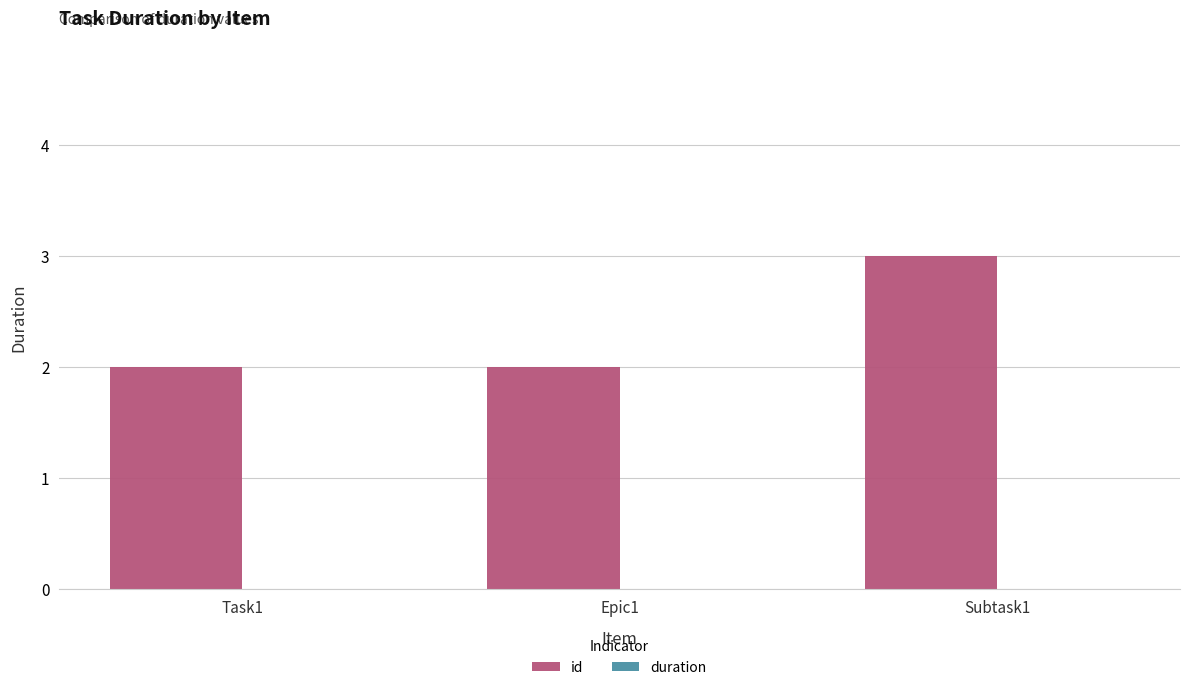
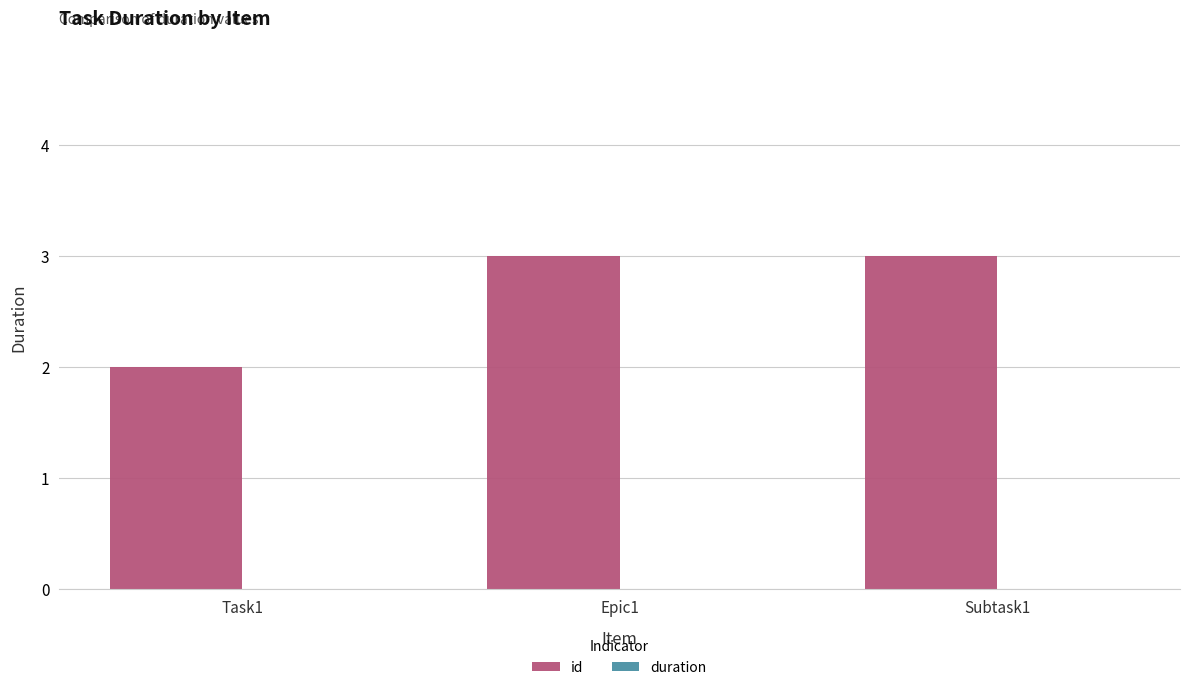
  {
    "id": {
      "Task1": 2,
-     "Epic1": 2,
+     "Epic1": 3,
      "Subtask1": 3
    },
    "duration": {
      "Task1": 0,
      "Epic1": 0,
      "Subtask1": 0
    }
  }
